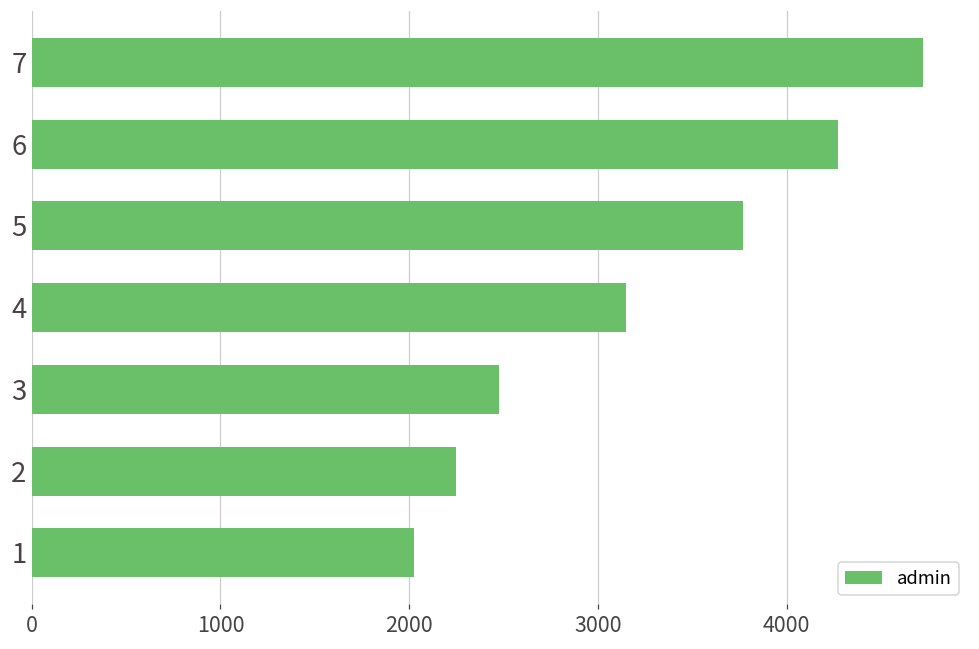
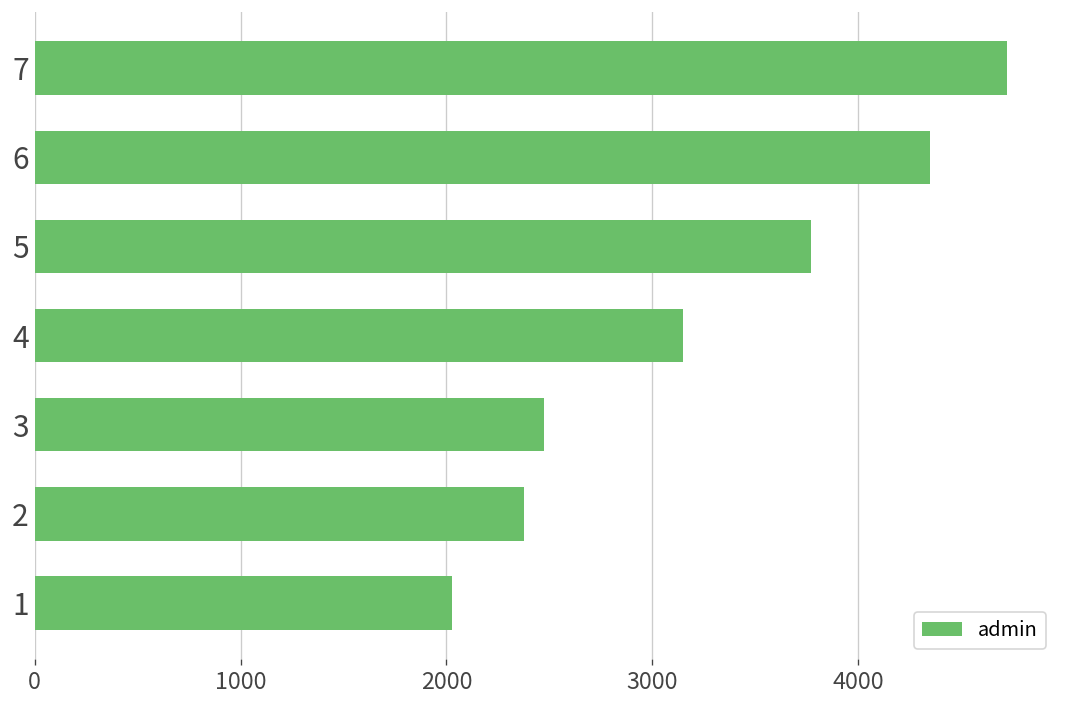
  {
    "7": 4730,
-   "6": 4280,
+   "6": 4350,
    "5": 3770,
    "4": 3150,
    "3": 2480,
-   "2": 2250,
+   "2": 2380,
    "1": 2030
  }
